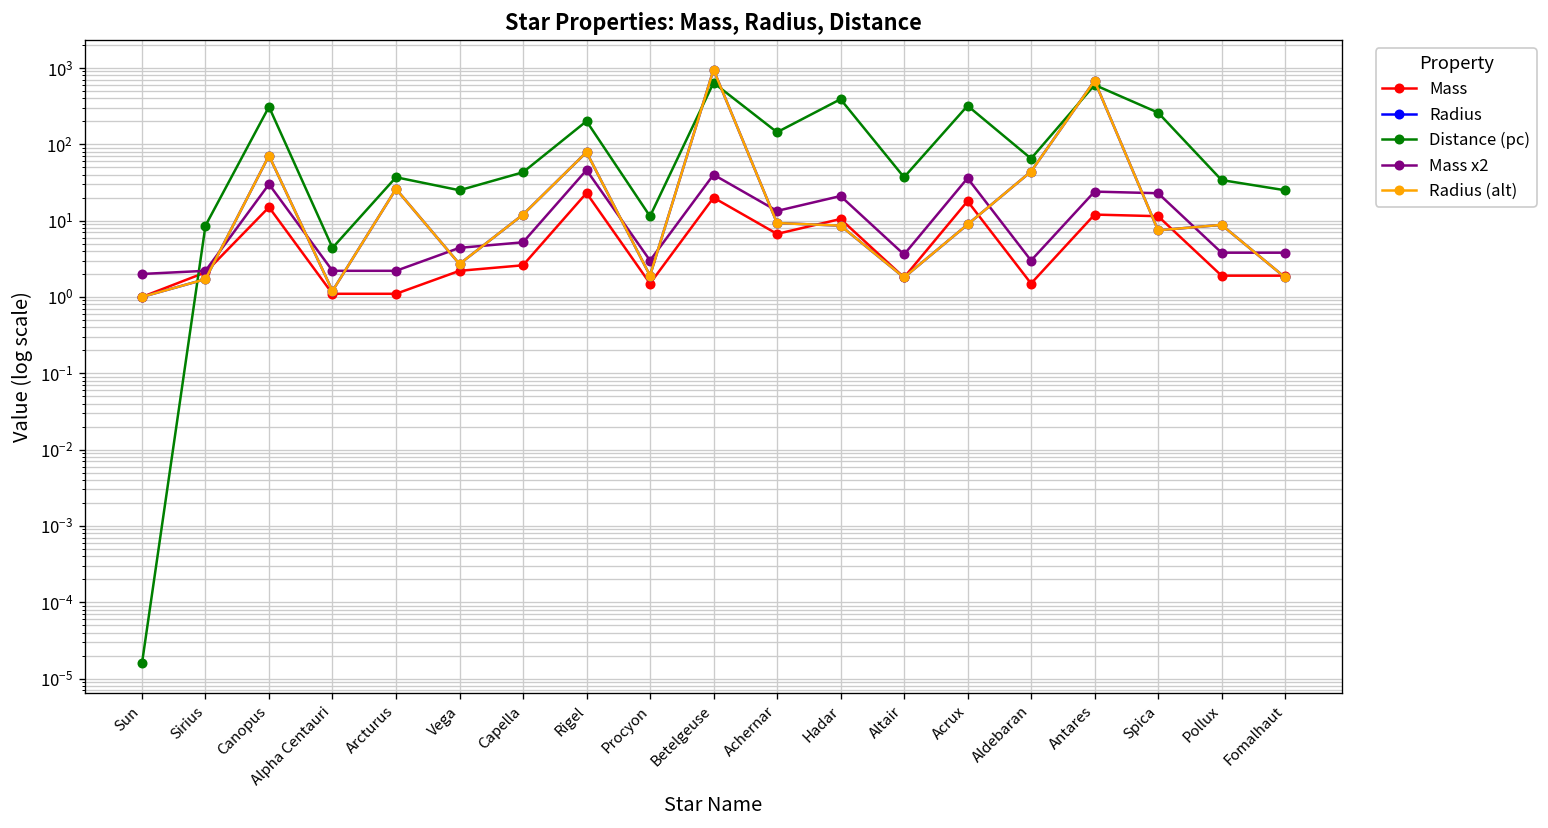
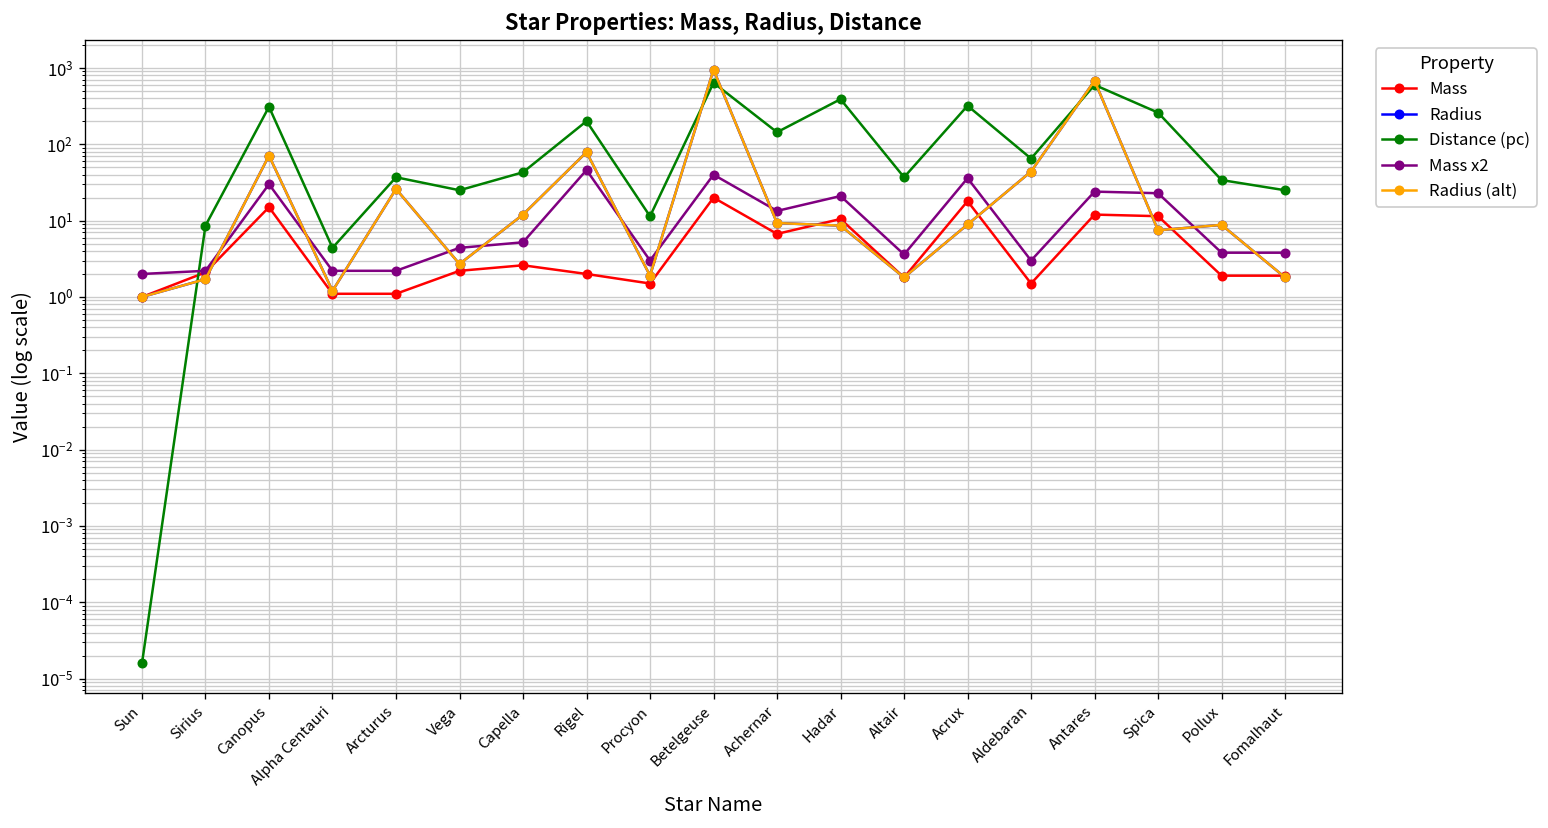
  {
    "Mass": {
      "Canopus": 15,
      "Arcturus": 1.1,
      "Vega": 2.2,
      "Capella": 2.6,
-     "Rigel": 23,
+     "Rigel": 2,
      "Procyon": 1.5,
      "Betelgeuse": 20,
      "Achernar": 7,
      "Hadar": 11,
      "Acrux": 18,
      "Aldebaran": 1.5,
      "Antares": 12,
      "Spica": 11,
      "Pollux": 2
    },
    "Radius (alt)": {
      "Sirius": 1.7,
      "Canopus": 70,
      "Arcturus": 26,
      "Vega": 2.7,
      "Capella": 12,
      "Rigel": 80,
      "Procyon": 2,
      "Betelgeuse": 1000,
      "Achernar": 9,
      "Hadar": 9,
      "Acrux": 9,
      "Aldebaran": 40,
      "Antares": 700,
      "Spica": 7,
      "Pollux": 9
    },
    "Distance (pc)": {
      "Sun": 0.000016,
      "Sirius": 9,
      "Canopus": 300,
      "Alpha Centauri": 4,
      "Arcturus": 40,
      "Vega": 25,
      "Capella": 40,
      "Rigel": 200,
      "Procyon": 11,
      "Betelgeuse": 600,
      "Achernar": 140,
      "Hadar": 400,
      "Altair": 40,
      "Acrux": 300,
      "Aldebaran": 70,
      "Antares": 600,
      "Spica": 260,
      "Pollux": 30,
      "Fomalhaut": 25
    },
    "Mass x2": {
      "Sun": 2,
      "Canopus": 30,
      "Alpha Centauri": 2.2,
      "Arcturus": 2.2,
      "Vega": 4,
      "Capella": 5,
      "Rigel": 50,
      "Procyon": 3,
      "Betelgeuse": 40,
      "Achernar": 13,
      "Hadar": 21,
      "Altair": 4,
      "Acrux": 40,
      "Aldebaran": 3,
      "Antares": 24,
      "Spica": 23,
      "Pollux": 4,
      "Fomalhaut": 4
    }
  }
